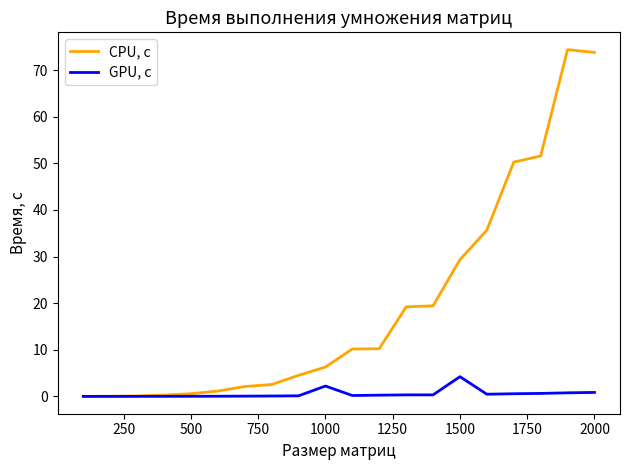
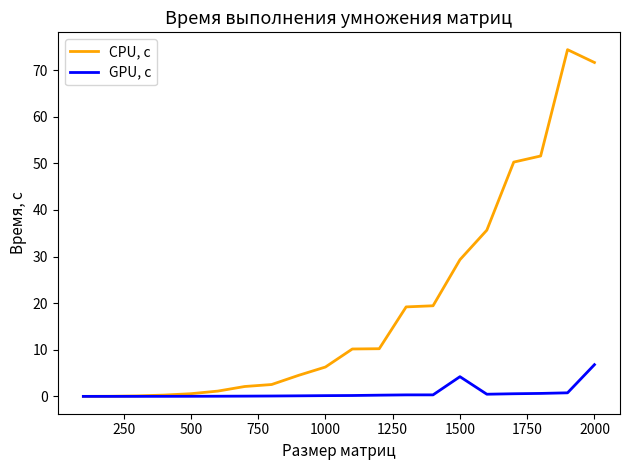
  {
    "CPU, с": {
      "500": 1,
      "1000": 6,
      "1500": 29,
-     "2000": 74
+     "2000": 72
    },
    "GPU, с": {
      "500": 0,
-     "1000": 2,
+     "1000": 0,
      "1500": 4,
-     "2000": 1
+     "2000": 7
    }
  }
